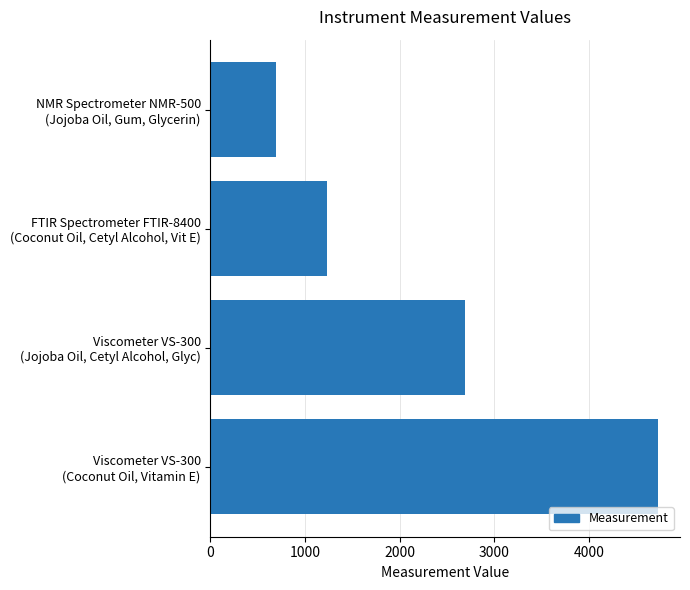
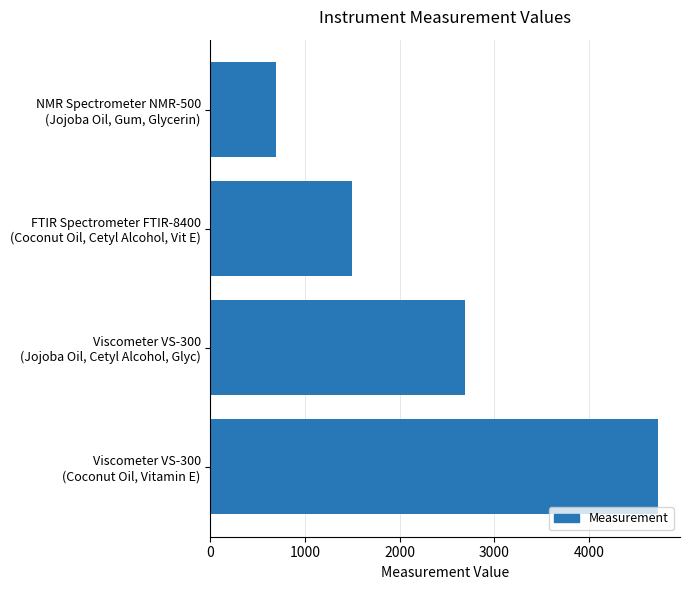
  {
    "NMR Spectrometer NMR-500 (Jojoba Oil, Gum, Glycerin)": 700,
-   "FTIR Spectrometer FTIR-8400 (Coconut Oil, Cetyl Alcohol, Vit E)": 1200,
+   "FTIR Spectrometer FTIR-8400 (Coconut Oil, Cetyl Alcohol, Vit E)": 1500,
    "Viscometer VS-300 (Jojoba Oil, Cetyl Alcohol, Glyc)": 2700,
    "Viscometer VS-300 (Coconut Oil, Vitamin E)": 4700
  }
